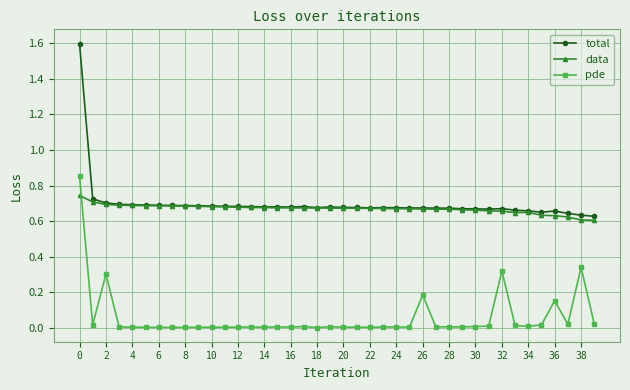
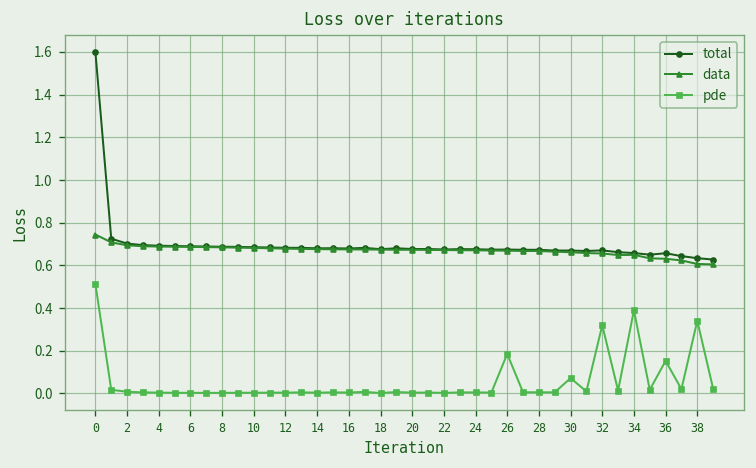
  {
    "pde": {
-     "0": 0.85,
-     "2": 0.30,
+     "0": 0.51,
+     "2": 0.01,
      "4": 0.00,
      "6": 0.00,
      "8": 0.00,
      "10": 0.00,
      "12": 0.00,
      "14": 0.00,
      "16": 0.00,
      "18": 0.00,
      "20": 0.00,
      "22": 0.00,
      "24": 0.01,
      "26": 0.19,
      "28": 0.01,
-     "30": 0.01,
+     "30": 0.07,
      "32": 0.32,
-     "34": 0.01,
+     "34": 0.39,
      "36": 0.15,
      "38": 0.34
    }
  }
